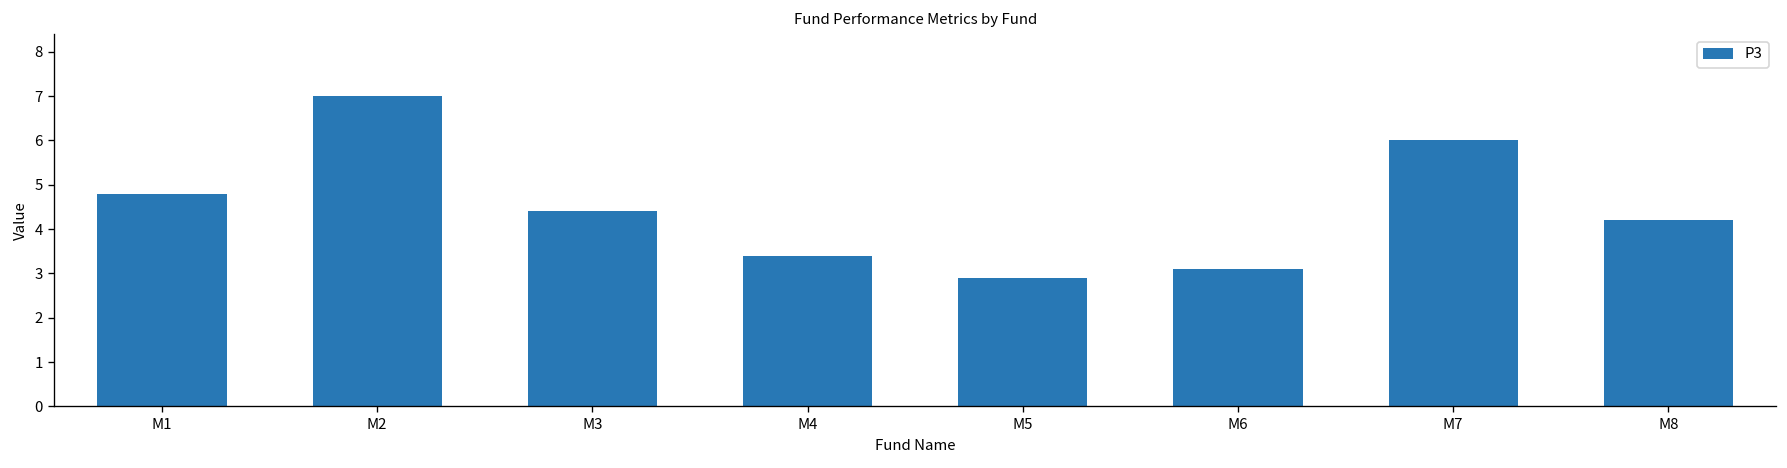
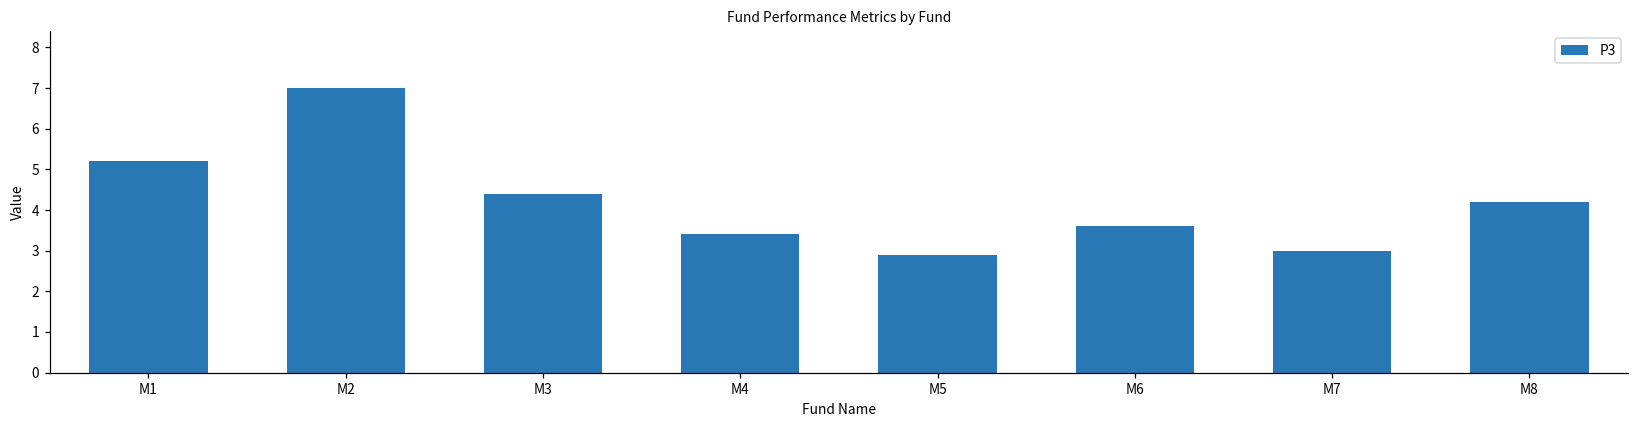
  {
-   "M1": 4.8,
+   "M1": 5.2,
    "M2": 7.0,
    "M3": 4.4,
    "M4": 3.4,
    "M5": 2.9,
-   "M6": 3.1,
-   "M7": 6,
+   "M6": 3.6,
+   "M7": 3,
    "M8": 4.2
  }
